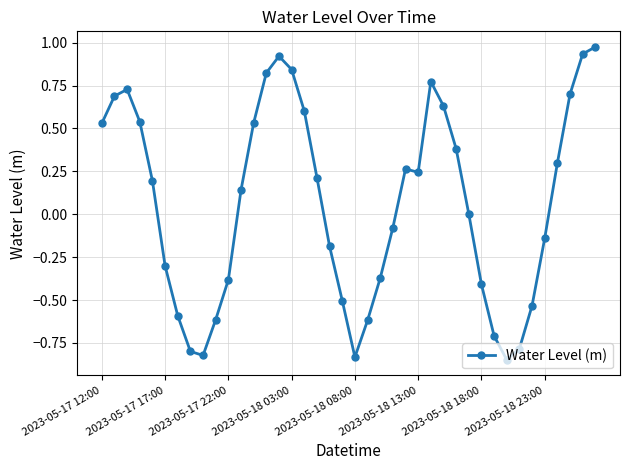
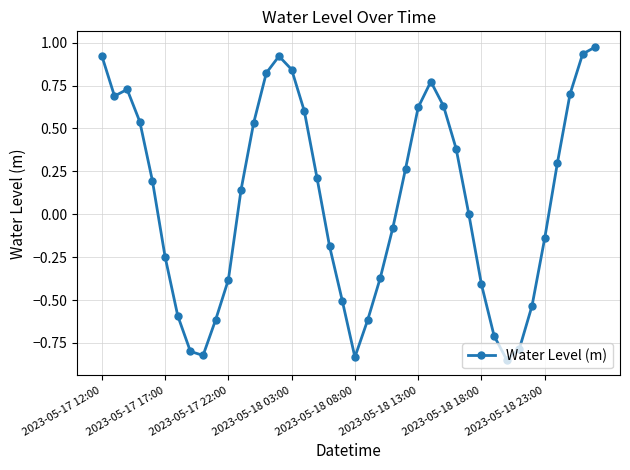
  {
-   "2023-05-17 12:00": 0.53,
-   "2023-05-17 17:00": -0.30,
+   "2023-05-17 12:00": 0.92,
+   "2023-05-17 17:00": -0.25,
    "2023-05-17 22:00": -0.38,
    "2023-05-18 03:00": 0.84,
    "2023-05-18 08:00": -0.83,
-   "2023-05-18 13:00": 0.24,
+   "2023-05-18 13:00": 0.62,
    "2023-05-18 18:00": -0.41,
    "2023-05-18 23:00": -0.14
  }
